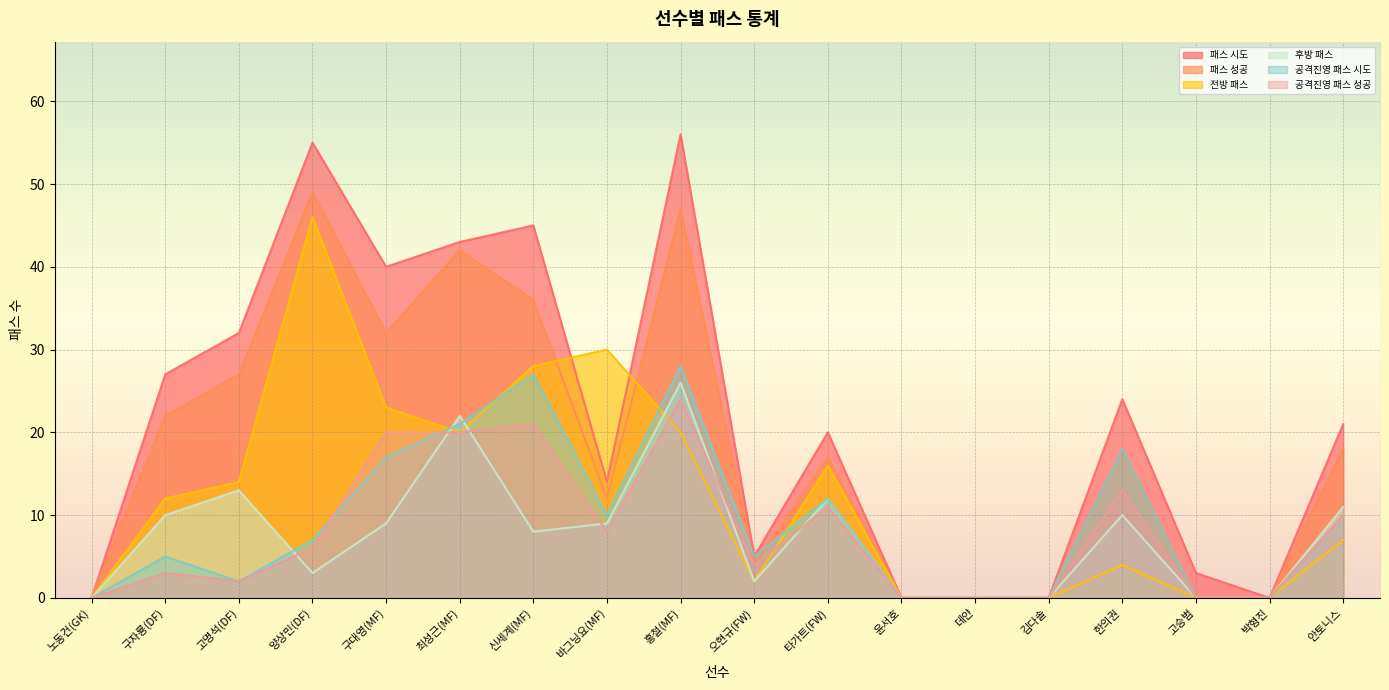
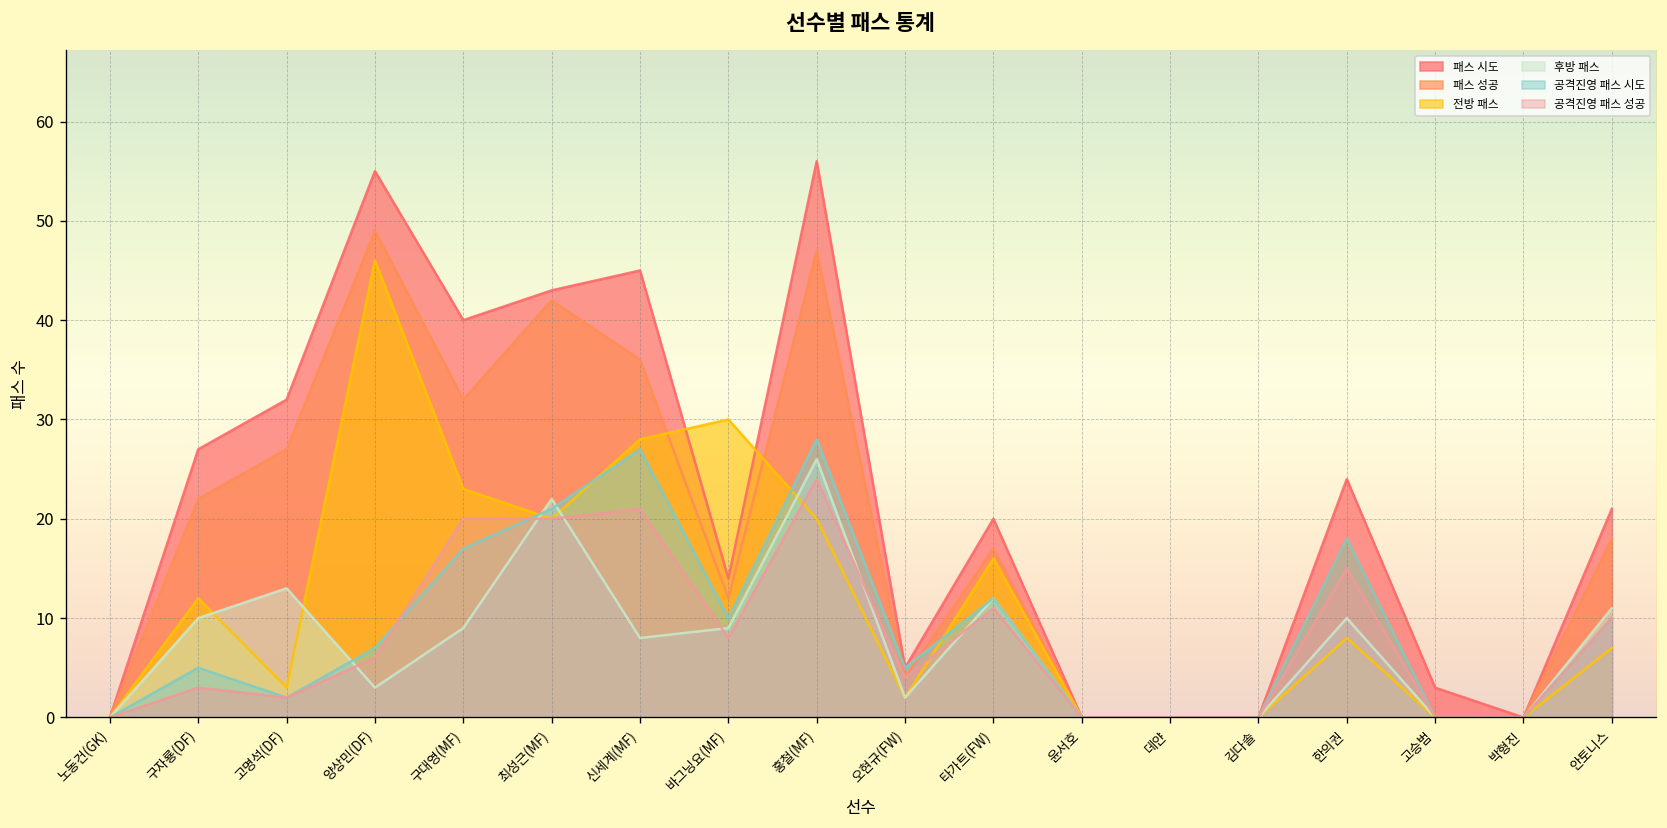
  {
    "전방 패스": {
      "구자룡(DF)": 12,
-     "고명석(DF)": 14,
+     "고명석(DF)": 3,
      "양상민(DF)": 46,
      "구대영(MF)": 23,
      "신세계(MF)": 28,
      "바그닝요(MF)": 30,
      "홍철(MF)": 20,
      "타가트(FW)": 16,
-     "한의권": 4,
+     "한의권": 8,
      "안토니스": 7
    },
    "공격진영 패스 성공": {
      "구자룡(DF)": 3,
      "양상민(DF)": 6,
      "구대영(MF)": 20,
      "신세계(MF)": 21,
      "바그닝요(MF)": 8,
      "홍철(MF)": 24,
      "타가트(FW)": 11,
-     "한의권": 13
+     "한의권": 15
    }
  }
